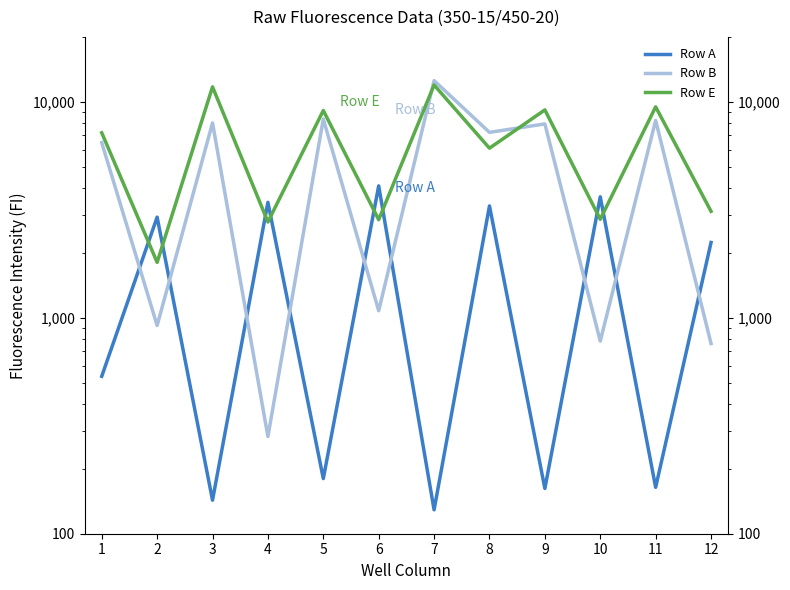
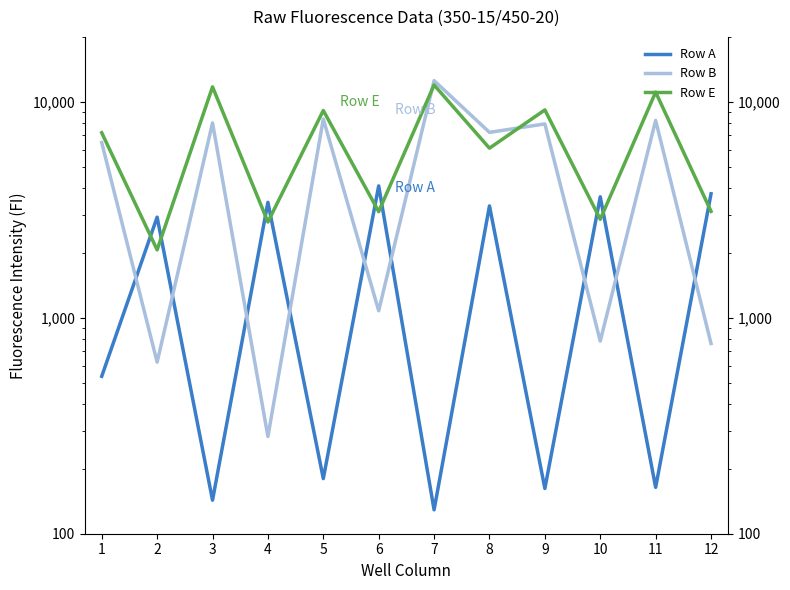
  {
    "Row A": {
      "1": "540",
      "2": "2,900",
      "3": "140",
      "4": "3,400",
      "5": "180",
      "6": "4,100",
      "7": "130",
      "8": "3,300",
      "9": "160",
      "10": "3,600",
      "11": "160",
-     "12": "2,200"
+     "12": "3,800"
    },
    "Row B": {
      "1": "6,500",
-     "2": "920",
+     "2": "620",
      "3": "8,000",
      "4": "280",
      "5": "8,300",
      "6": "1,100",
      "7": "13,000",
      "8": "7,200",
      "9": "7,900",
      "10": "780",
      "11": "8,200",
      "12": "760"
    },
    "Row E": {
      "1": "7,200",
-     "2": "1,800",
+     "2": "2,100",
      "3": "12,000",
      "4": "2,800",
      "5": "9,100",
-     "6": "2,800",
+     "6": "3,100",
      "7": "12,000",
      "8": "6,100",
      "9": "9,200",
      "10": "2,900",
-     "11": "9,000",
+     "11": "11,000",
      "12": "3,100"
    }
  }
